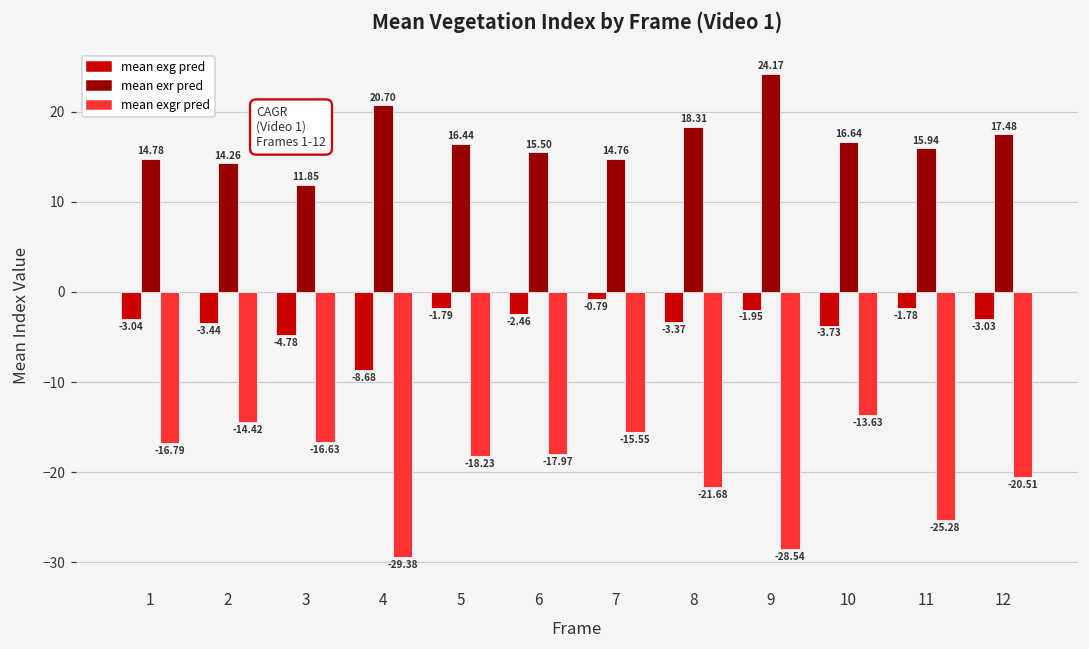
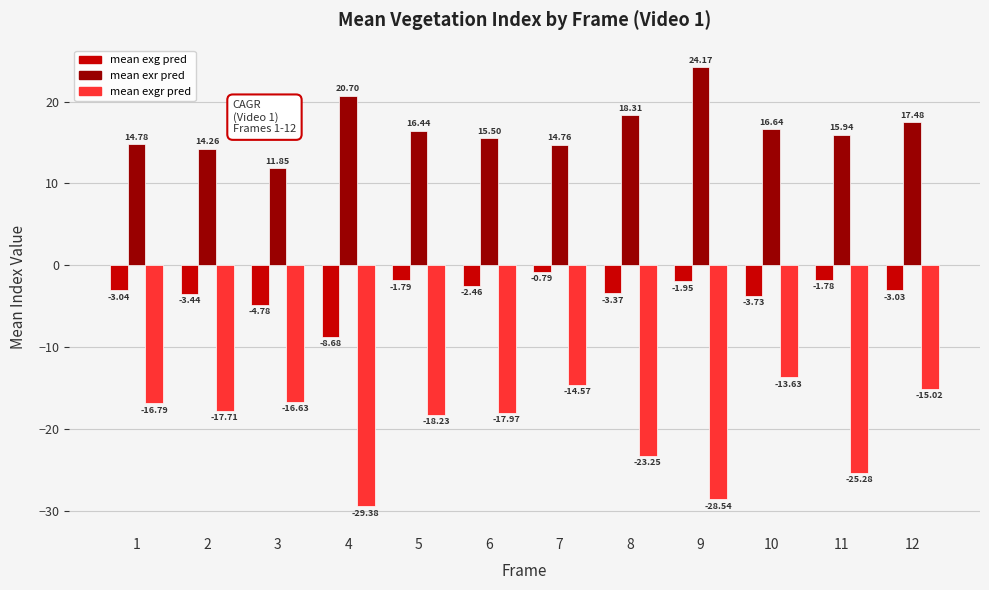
  {
    "mean exgr pred": {
      "1": -16.79,
-     "2": -14.42,
+     "2": -17.71,
      "3": -16.63,
      "4": -29.38,
      "5": -18.23,
      "6": -17.97,
-     "7": -15.55,
-     "8": -21.68,
+     "7": -14.57,
+     "8": -23.25,
      "9": -28.54,
      "10": -13.63,
      "11": -25.28,
-     "12": -20.51
+     "12": -15.02
    }
  }
